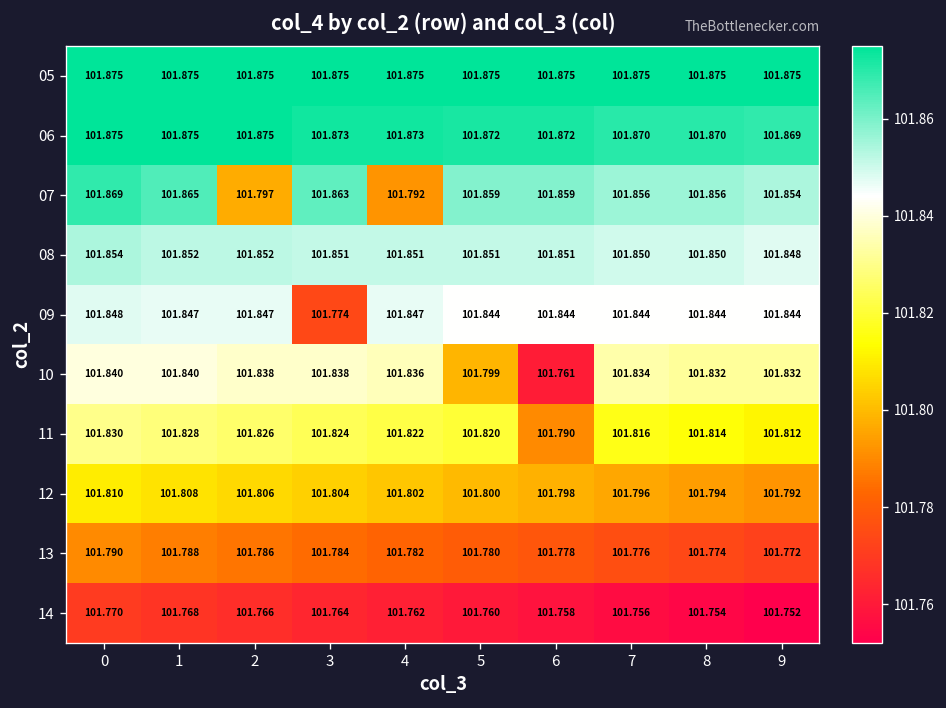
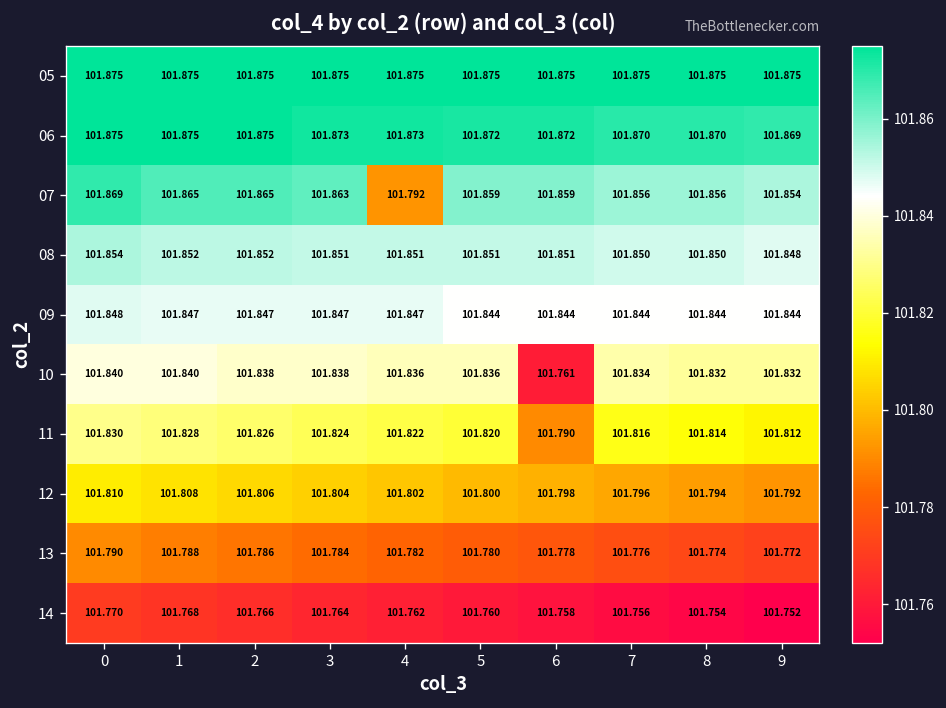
  {
    "05": {
      "0": 101.875,
      "1": 101.875,
      "2": 101.875,
      "3": 101.875,
      "4": 101.875,
      "5": 101.875,
      "6": 101.875,
      "7": 101.875,
      "8": 101.875,
      "9": 101.875
    },
    "06": {
      "0": 101.875,
      "1": 101.875,
      "2": 101.875,
      "3": 101.873,
      "4": 101.873,
      "5": 101.872,
      "6": 101.872,
      "7": 101.870,
      "8": 101.870,
      "9": 101.869
    },
    "07": {
      "0": 101.869,
      "1": 101.865,
-     "2": 101.797,
+     "2": 101.865,
      "3": 101.863,
      "4": 101.792,
      "5": 101.859,
      "6": 101.859,
      "7": 101.856,
      "8": 101.856,
      "9": 101.854
    },
    "08": {
      "0": 101.854,
      "1": 101.852,
      "2": 101.852,
      "3": 101.851,
      "4": 101.851,
      "5": 101.851,
      "6": 101.851,
      "7": 101.850,
      "8": 101.850,
      "9": 101.848
    },
    "09": {
      "0": 101.848,
      "1": 101.847,
      "2": 101.847,
-     "3": 101.774,
+     "3": 101.847,
      "4": 101.847,
      "5": 101.844,
      "6": 101.844,
      "7": 101.844,
      "8": 101.844,
      "9": 101.844
    },
    "10": {
      "0": 101.840,
      "1": 101.840,
      "2": 101.838,
      "3": 101.838,
      "4": 101.836,
-     "5": 101.799,
+     "5": 101.836,
      "6": 101.761,
      "7": 101.834,
      "8": 101.832,
      "9": 101.832
    },
    "11": {
      "0": 101.830,
      "1": 101.828,
      "2": 101.826,
      "3": 101.824,
      "4": 101.822,
      "5": 101.820,
      "6": 101.790,
      "7": 101.816,
      "8": 101.814,
      "9": 101.812
    },
    "12": {
      "0": 101.810,
      "1": 101.808,
      "2": 101.806,
      "3": 101.804,
      "4": 101.802,
      "5": 101.800,
      "6": 101.798,
      "7": 101.796,
      "8": 101.794,
      "9": 101.792
    },
    "13": {
      "0": 101.790,
      "1": 101.788,
      "2": 101.786,
      "3": 101.784,
      "4": 101.782,
      "5": 101.780,
      "6": 101.778,
      "7": 101.776,
      "8": 101.774,
      "9": 101.772
    },
    "14": {
      "0": 101.770,
      "1": 101.768,
      "2": 101.766,
      "3": 101.764,
      "4": 101.762,
      "5": 101.760,
      "6": 101.758,
      "7": 101.756,
      "8": 101.754,
      "9": 101.752
    }
  }
